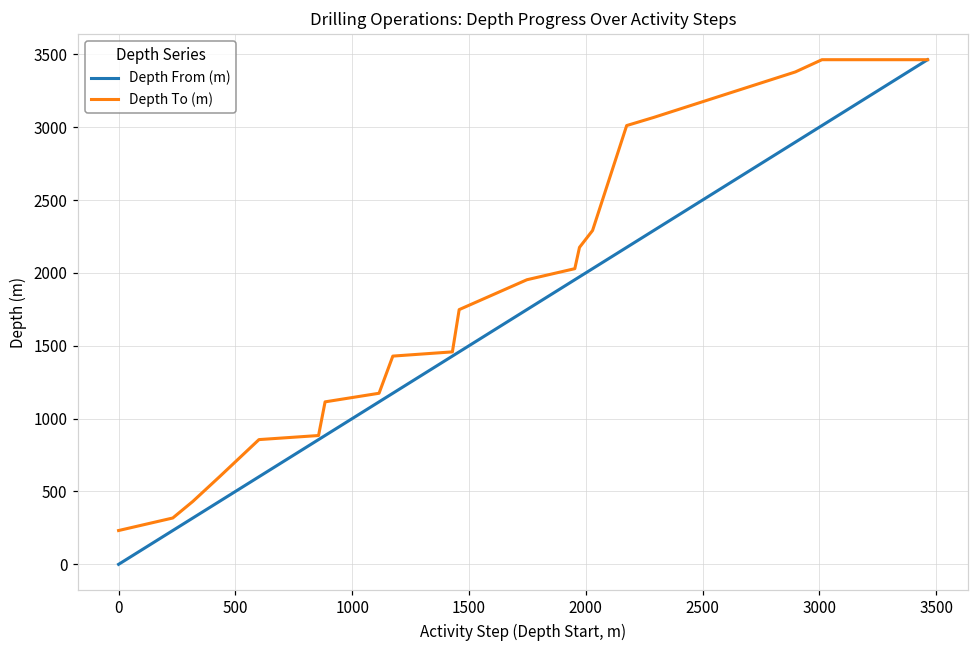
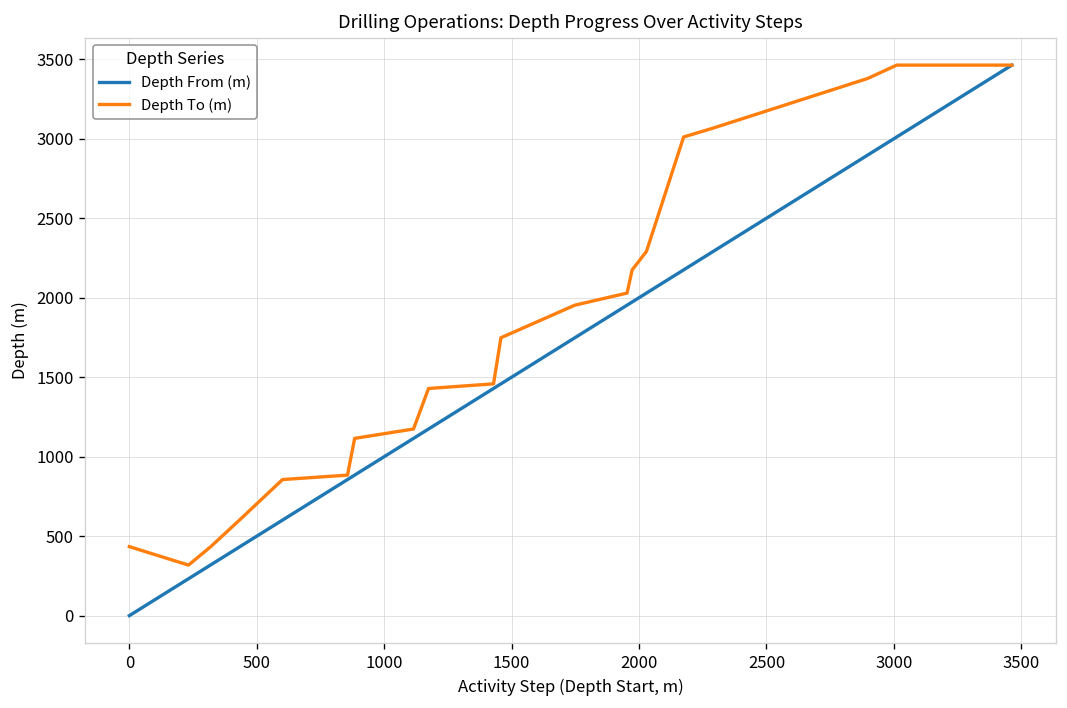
  {
    "Depth From (m)": {
      "0": 0
    },
    "Depth To (m)": {
-     "0": 230
+     "0": 430
    }
  }
